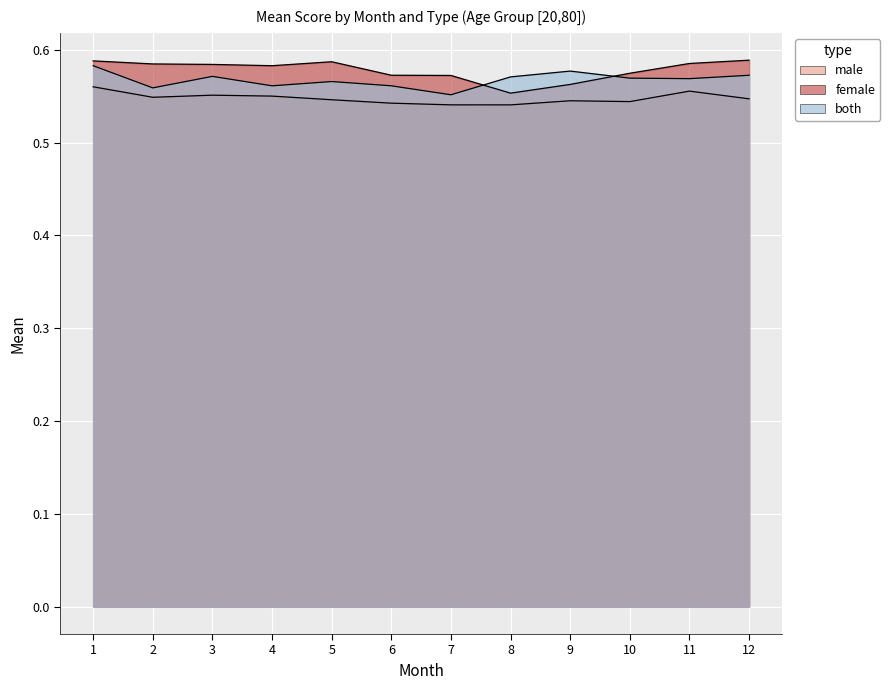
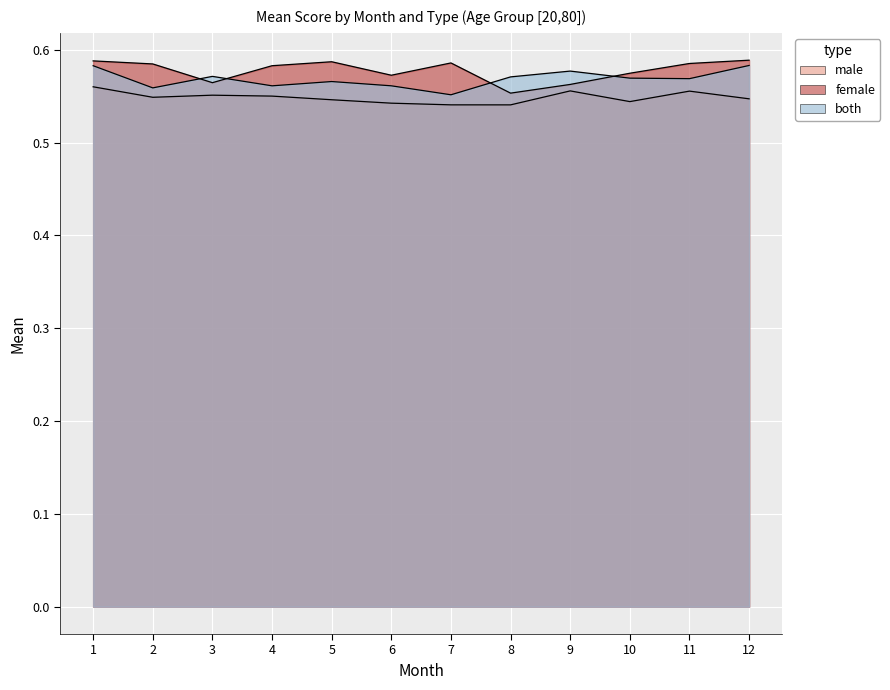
  {
    "male": {
      "1": 0.56,
      "2": 0.55,
      "3": 0.55,
      "4": 0.55,
      "5": 0.55,
      "6": 0.54,
      "7": 0.54,
      "8": 0.54,
-     "9": 0.55,
+     "9": 0.56,
      "10": 0.54,
      "11": 0.56,
      "12": 0.55
    },
    "female": {
      "1": 0.59,
      "2": 0.58,
-     "3": 0.58,
+     "3": 0.56,
      "4": 0.58,
      "5": 0.59,
      "6": 0.57,
-     "7": 0.57,
+     "7": 0.59,
      "8": 0.55,
      "9": 0.56,
      "10": 0.57,
      "11": 0.59,
      "12": 0.59
    },
    "both": {
      "1": 0.58,
      "2": 0.56,
      "3": 0.57,
      "4": 0.56,
      "5": 0.57,
      "6": 0.56,
      "7": 0.55,
      "8": 0.57,
      "9": 0.58,
      "10": 0.57,
      "11": 0.57,
-     "12": 0.57
+     "12": 0.58
    }
  }
